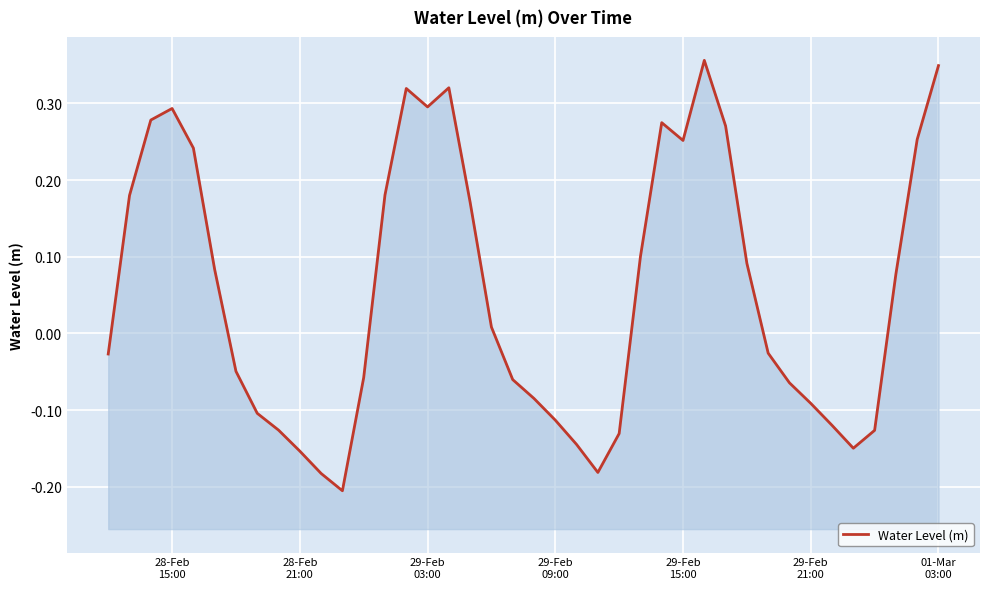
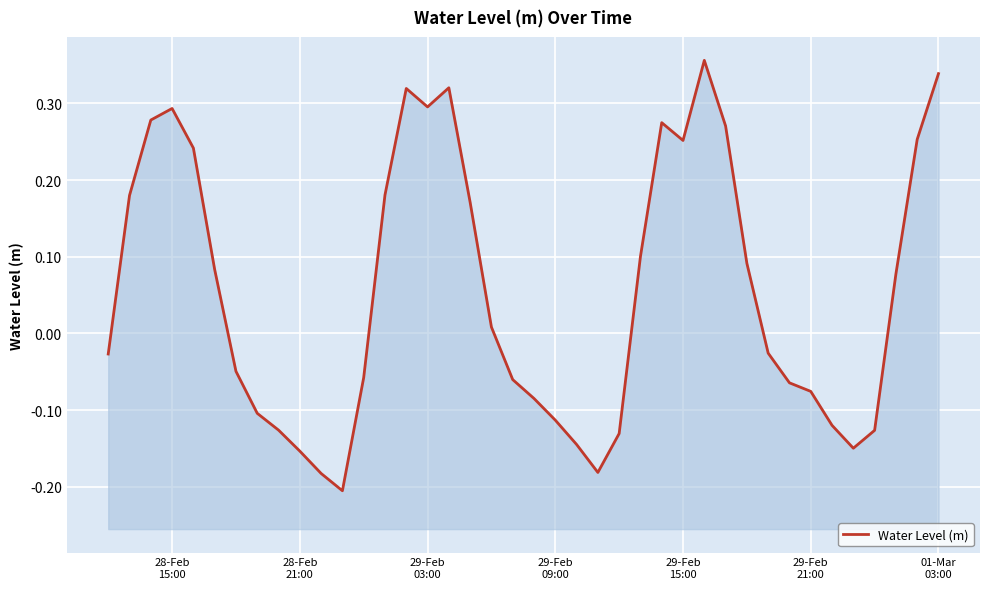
  {
    "28-Feb 15:00": 0.29,
    "28-Feb 21:00": -0.15,
    "29-Feb 03:00": 0.30,
    "29-Feb 09:00": -0.11,
    "29-Feb 15:00": 0.25,
-   "29-Feb 21:00": -0.09,
-   "01-Mar 03:00": 0.35
+   "29-Feb 21:00": -0.08,
+   "01-Mar 03:00": 0.34
  }
